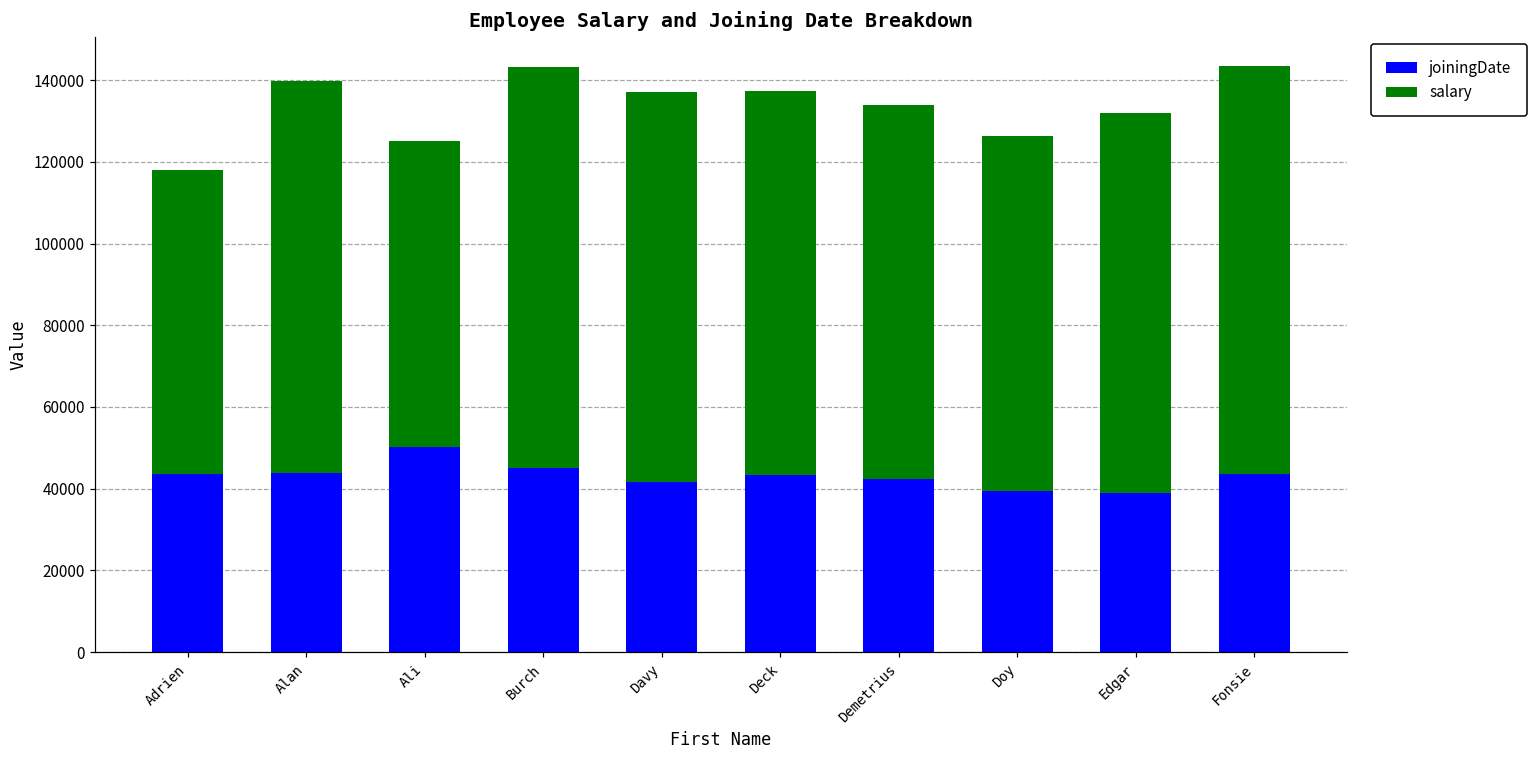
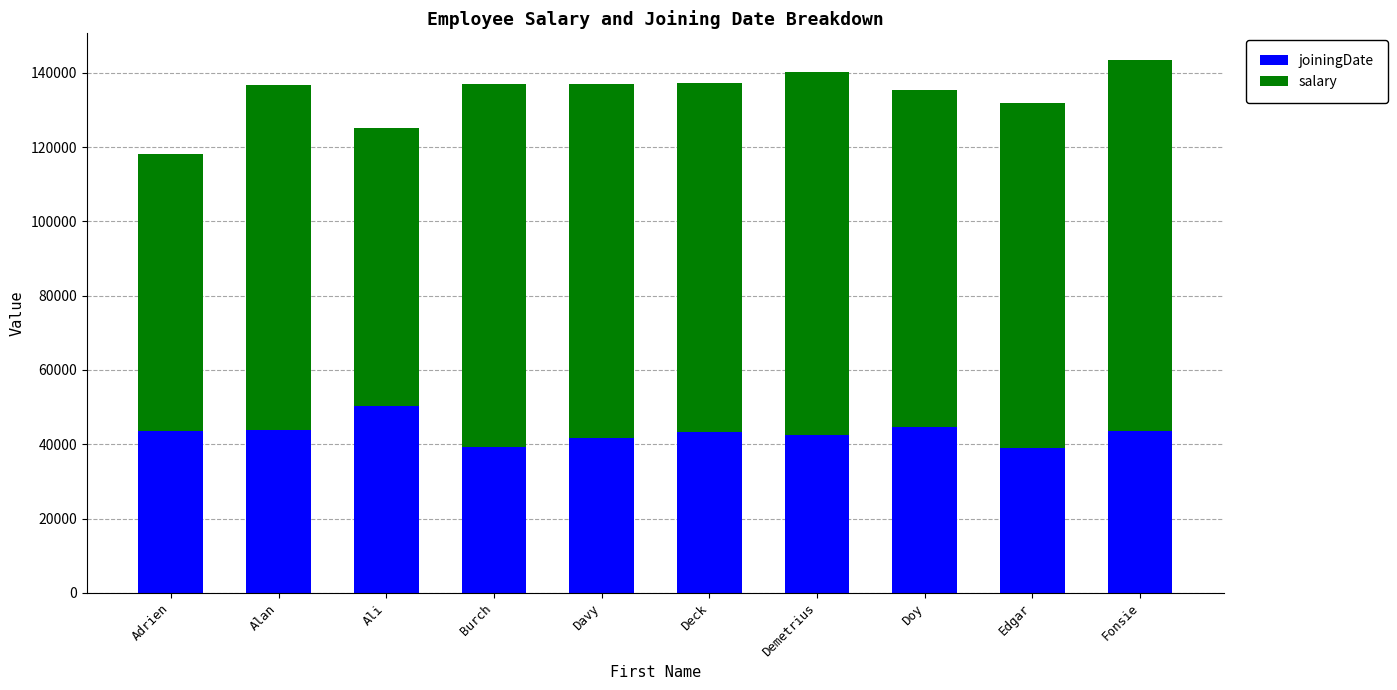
  {
    "joiningDate": {
      "Adrien": 43000,
      "Alan": 44000,
      "Ali": 50000,
-     "Burch": 45000,
+     "Burch": 39000,
      "Davy": 42000,
      "Deck": 43000,
      "Demetrius": 42000,
-     "Doy": 39000,
+     "Doy": 45000,
      "Edgar": 39000,
      "Fonsie": 44000
    },
    "salary": {
      "Adrien": 75000,
-     "Alan": 96000,
+     "Alan": 93000,
      "Ali": 75000,
      "Burch": 98000,
      "Davy": 96000,
      "Deck": 94000,
-     "Demetrius": 91000,
-     "Doy": 87000,
+     "Demetrius": 98000,
+     "Doy": 91000,
      "Edgar": 93000,
      "Fonsie": 100000
    }
  }
